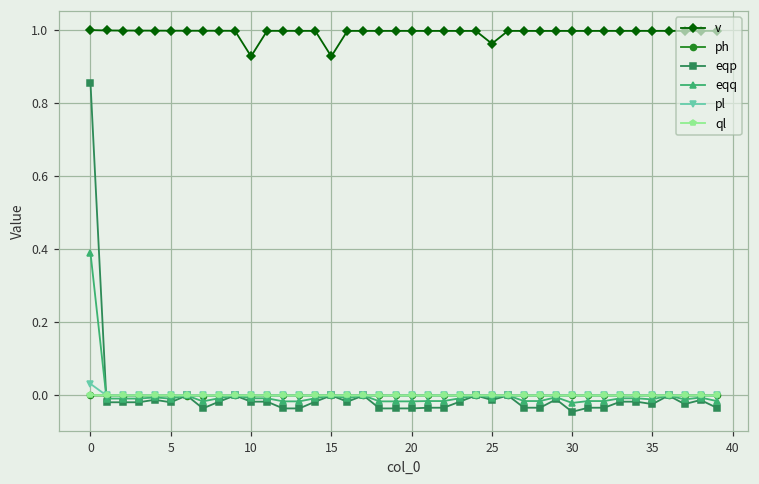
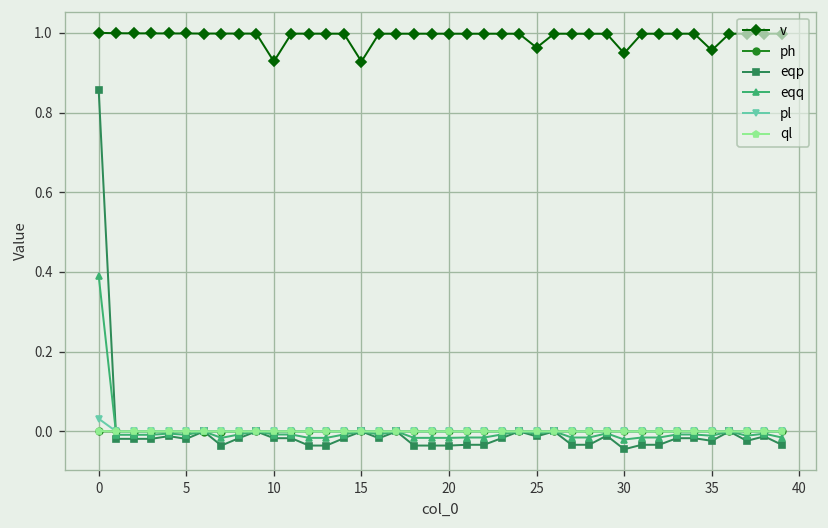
  {
    "v": {
      "0": 1.00,
      "5": 1.00,
      "10": 0.93,
      "15": 0.93,
      "20": 1.00,
      "25": 0.96,
-     "30": 1.00,
-     "35": 1.00
+     "30": 0.95,
+     "35": 0.96
    }
  }
